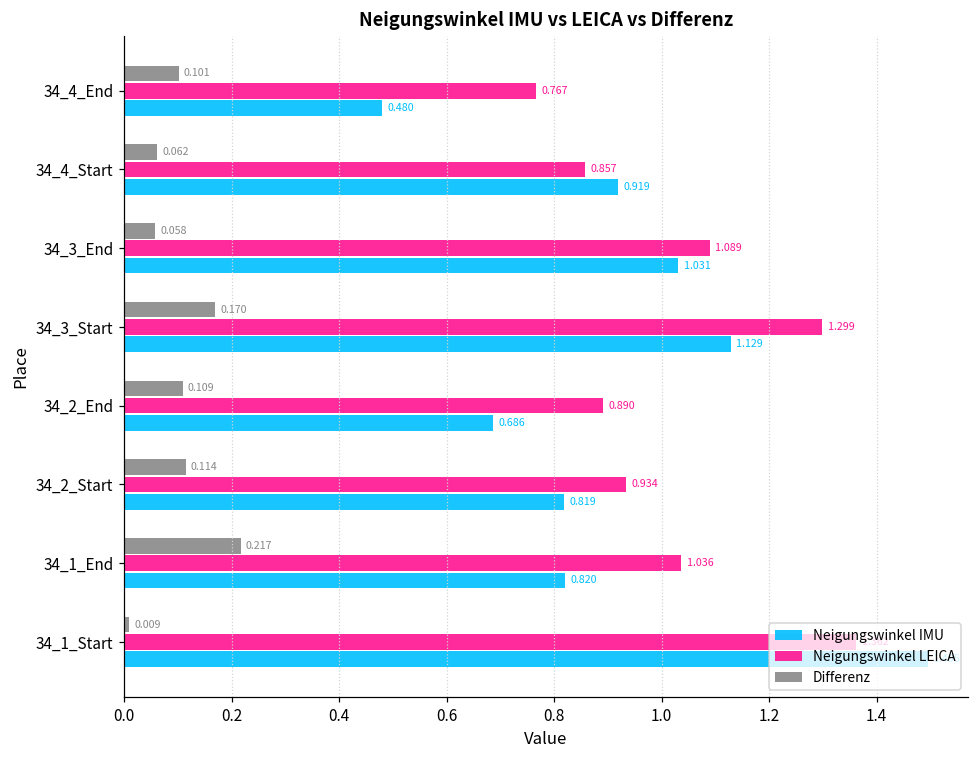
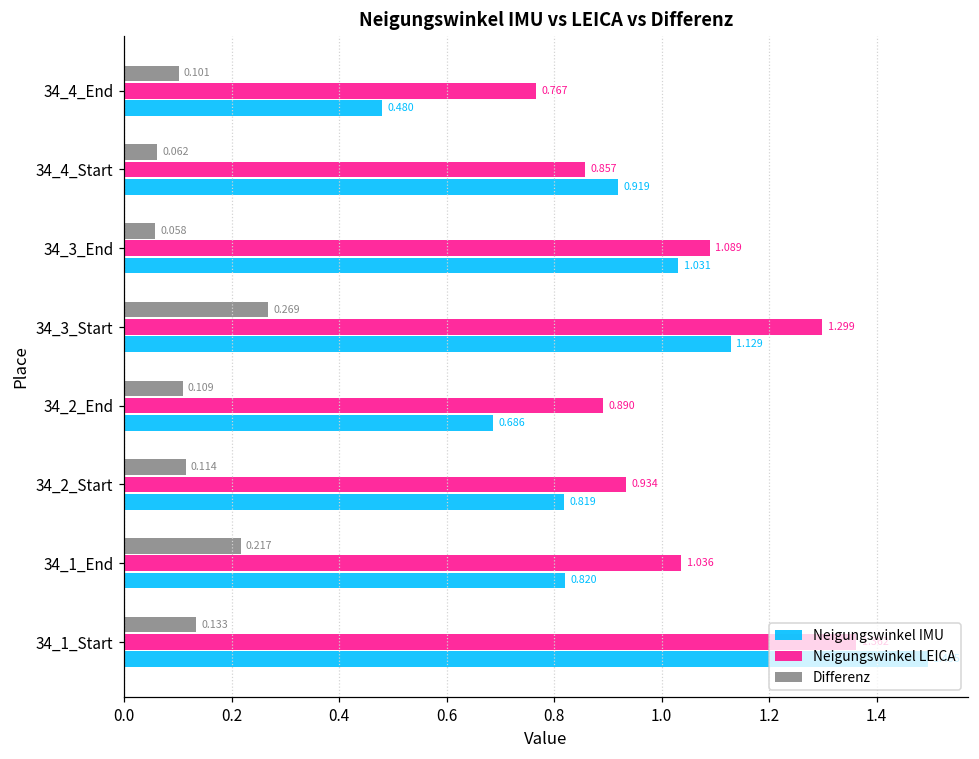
  {
    "Neigungswinkel IMU": {
      "34_4_End": 0.480,
      "34_4_Start": 0.919,
      "34_3_End": 1.031,
      "34_3_Start": 1.129,
      "34_2_End": 0.686,
      "34_2_Start": 0.819,
      "34_1_End": 0.820
    },
    "Neigungswinkel LEICA": {
      "34_4_End": 0.767,
      "34_4_Start": 0.857,
      "34_3_End": 1.089,
      "34_3_Start": 1.299,
      "34_2_End": 0.890,
      "34_2_Start": 0.934,
      "34_1_End": 1.036
    },
    "Differenz": {
      "34_4_End": 0.101,
      "34_4_Start": 0.062,
      "34_3_End": 0.058,
-     "34_3_Start": 0.170,
+     "34_3_Start": 0.269,
      "34_2_End": 0.109,
      "34_2_Start": 0.114,
      "34_1_End": 0.217,
-     "34_1_Start": 0.009
+     "34_1_Start": 0.133
    }
  }
